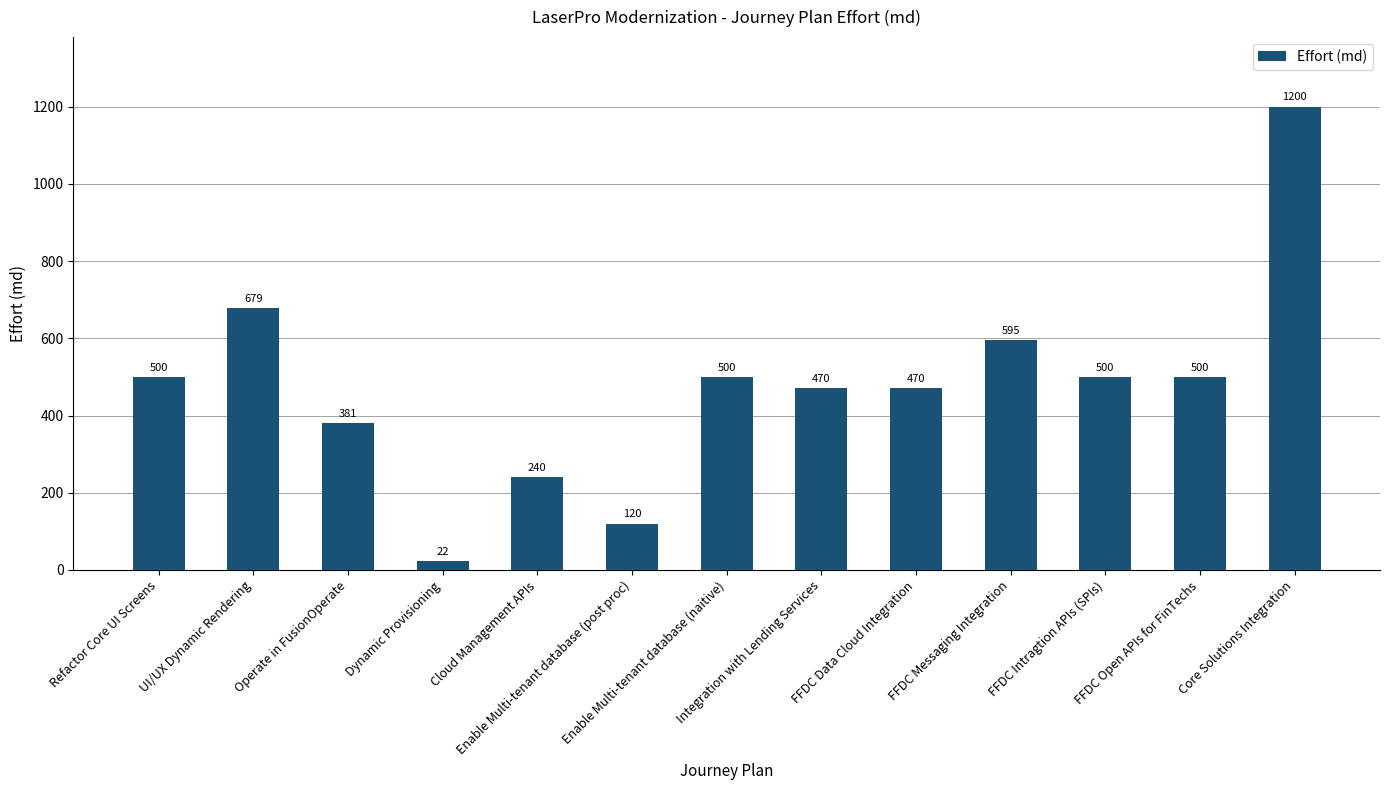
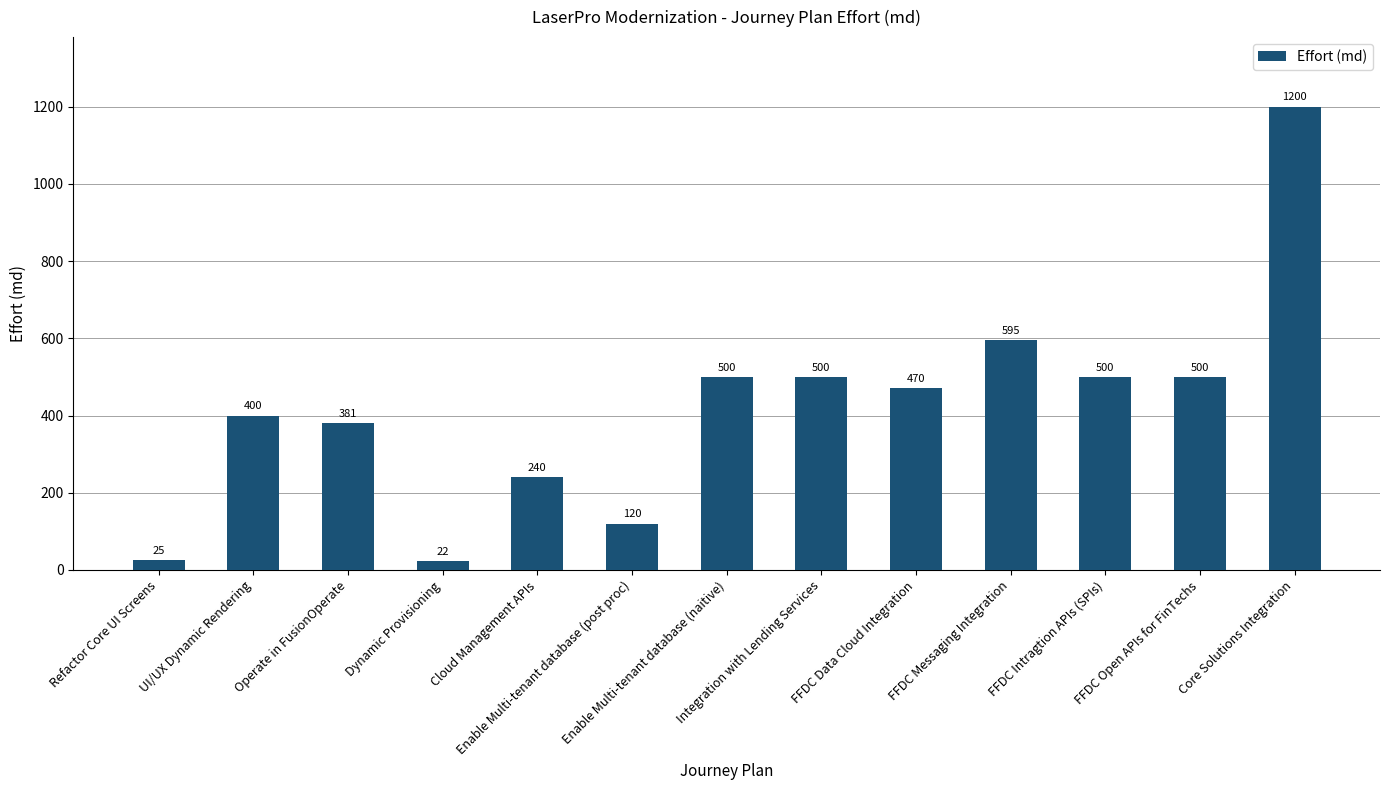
  {
-   "Refactor Core UI Screens": 500,
-   "UI/UX Dynamic Rendering": 679,
+   "Refactor Core UI Screens": 25,
+   "UI/UX Dynamic Rendering": 400,
    "Operate in FusionOperate": 381,
    "Dynamic Provisioning": 22,
    "Cloud Management APIs": 240,
    "Enable Multi-tenant database (post proc)": 120,
    "Enable Multi-tenant database (naitive)": 500,
-   "Integration with Lending Services": 470,
+   "Integration with Lending Services": 500,
    "FFDC Data Cloud Integration": 470,
    "FFDC Messaging Integration": 595,
    "FFDC Intragtion APIs (SPIs)": 500,
    "FFDC Open APIs for FinTechs": 500,
    "Core Solutions Integration": 1200
  }
